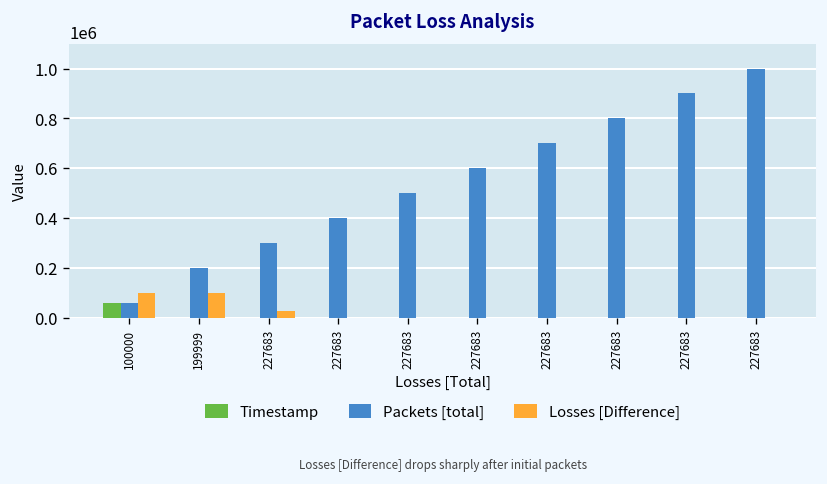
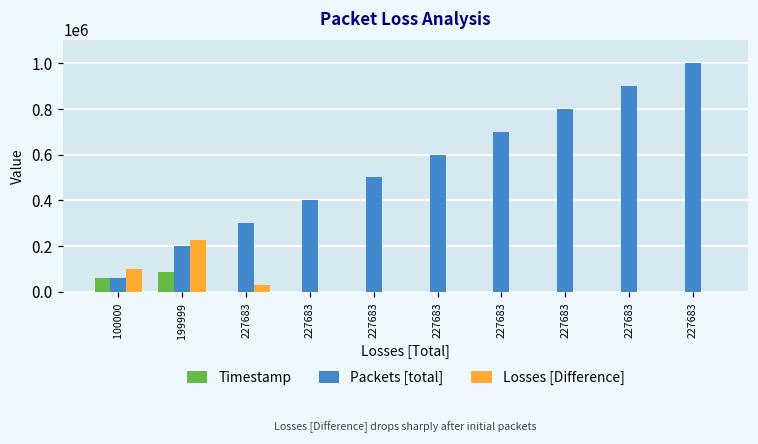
  {
    "Timestamp": {
      "100000": 60000,
-     "199999": 0
+     "199999": 80000
    },
    "Packets [total]": {
      "100000": 60000,
      "199999": 200000
    },
    "Losses [Difference]": {
      "100000": 100000,
-     "199999": 100000
+     "199999": 230000
    }
  }
